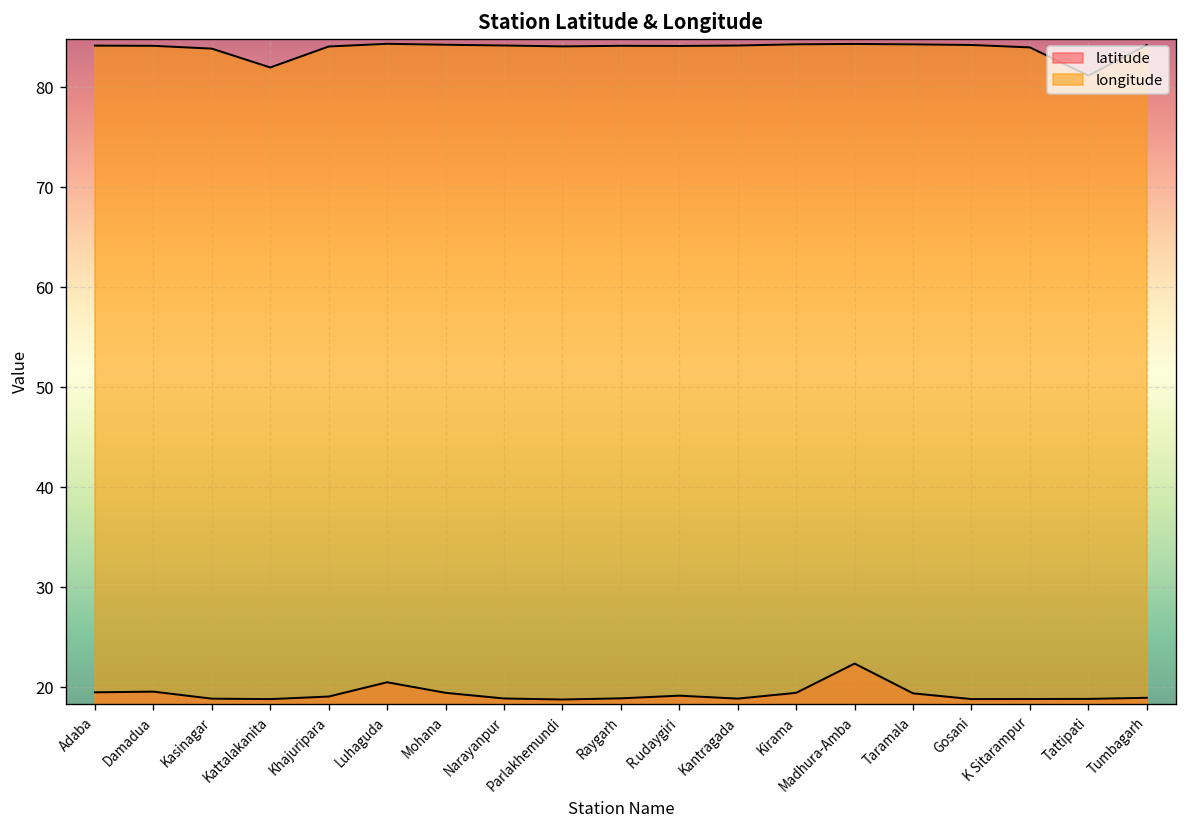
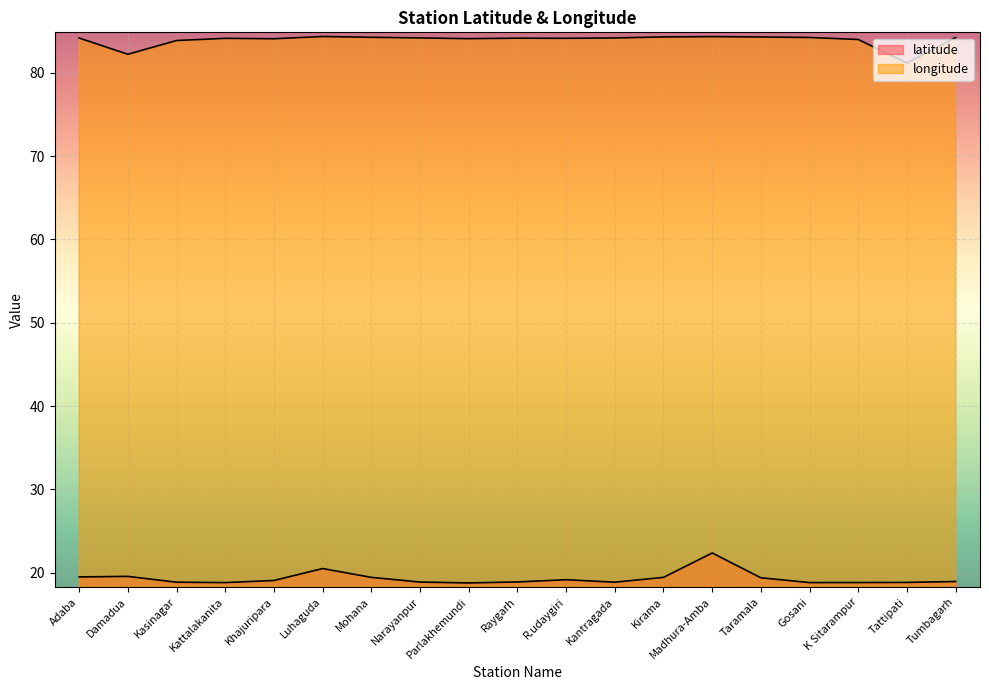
  {
    "latitude": {
      "Adaba": 19,
      "Damadua": 20,
      "Kasinagar": 19,
      "Kattalakanita": 19,
      "Khajuripara": 19,
      "Luhaguda": 20,
      "Mohana": 19,
      "Narayanpur": 19,
      "Parlakhemundi": 19,
      "Raygarh": 19,
      "R.udaygiri": 19,
      "Kantragada": 19,
      "Kirama": 19,
      "Madhura-Amba": 22,
      "Taramala": 19,
      "Gosani": 19,
      "K Sitarampur": 19,
      "Tattipati": 19,
      "Tumbagarh": 19
    },
    "longitude": {
      "Adaba": 84,
-     "Damadua": 84,
+     "Damadua": 82,
      "Kasinagar": 84,
-     "Kattalakanita": 82,
+     "Kattalakanita": 84,
      "Khajuripara": 84,
      "Luhaguda": 84,
      "Mohana": 84,
      "Narayanpur": 84,
      "Parlakhemundi": 84,
      "Raygarh": 84,
      "R.udaygiri": 84,
      "Kantragada": 84,
      "Kirama": 84,
      "Madhura-Amba": 84,
      "Taramala": 84,
      "Gosani": 84,
      "K Sitarampur": 84,
      "Tumbagarh": 84
    }
  }
